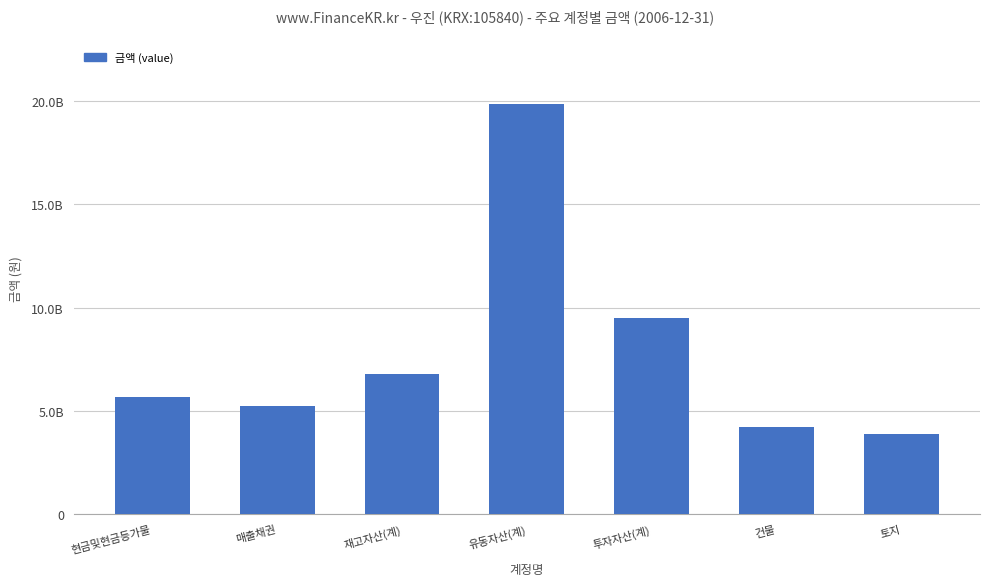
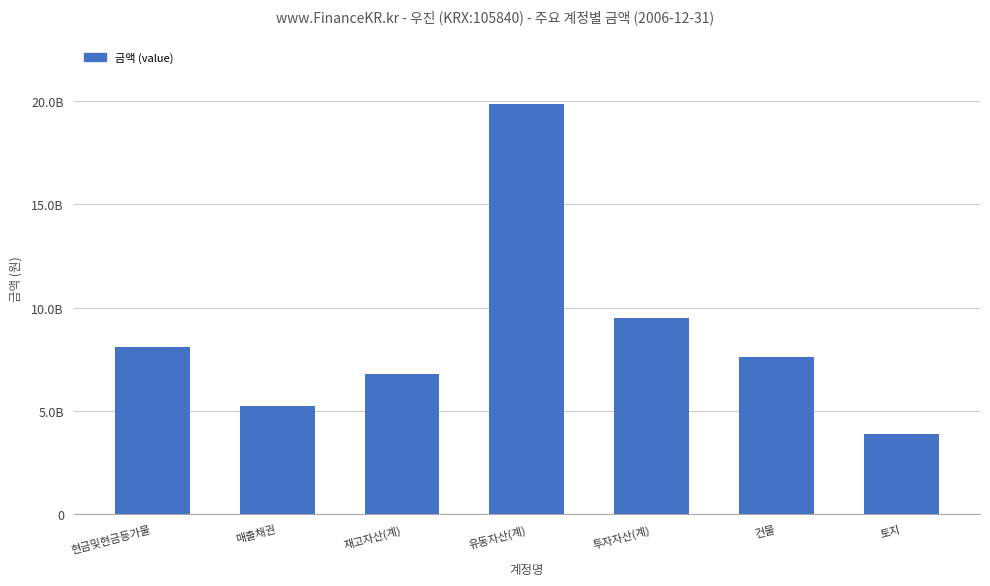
  {
-   "현금및현금등가물": 5700000000,
+   "현금및현금등가물": 8100000000,
    "매출채권": 5200000000,
    "재고자산(계)": 6800000000,
    "유동자산(계)": 19900000000,
    "투자자산(계)": 9500000000,
-   "건물": 4200000000,
+   "건물": 7600000000,
    "토지": 3900000000
  }
